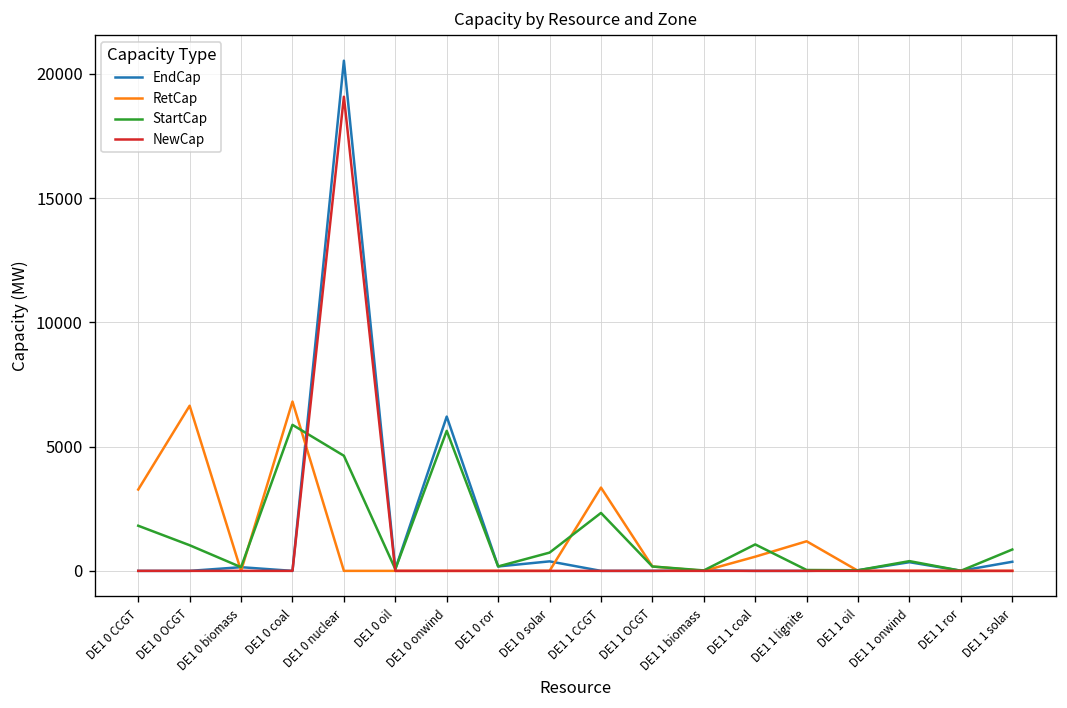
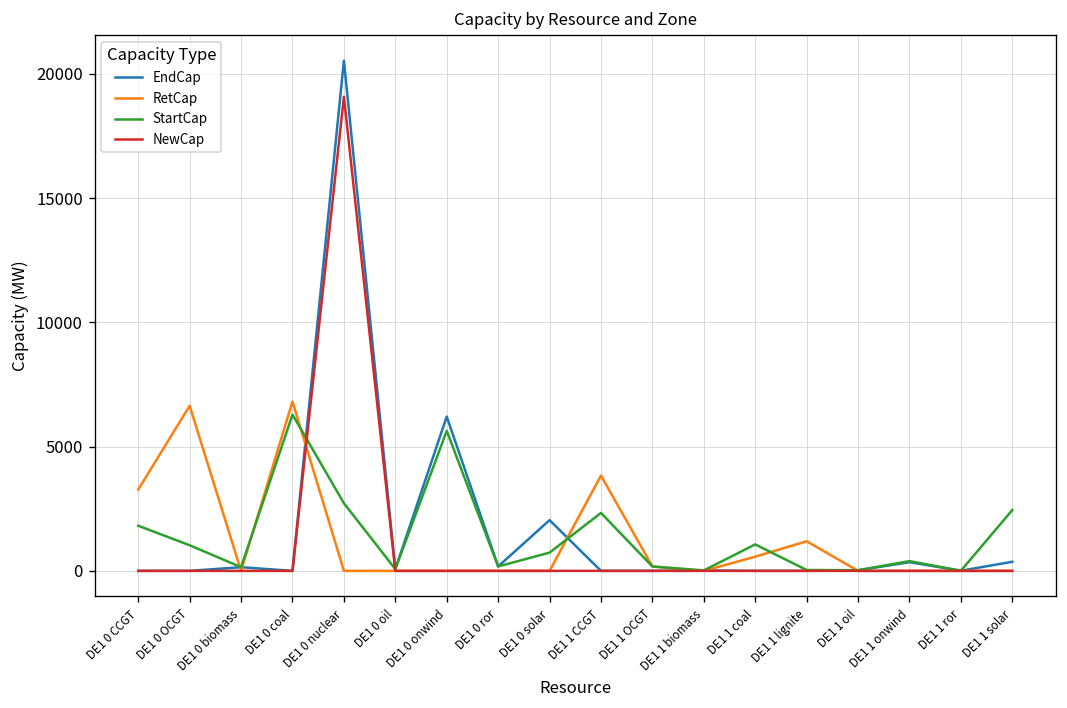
  {
    "EndCap": {
      "DE1 0 nuclear": 20500,
      "DE1 0 onwind": 6200,
-     "DE1 0 solar": 400,
+     "DE1 0 solar": 2000,
      "DE1 1 solar": 400
    },
    "RetCap": {
      "DE1 0 CCGT": 3300,
      "DE1 0 OCGT": 6600,
      "DE1 0 coal": 6800,
      "DE1 0 nuclear": 0,
-     "DE1 1 CCGT": 3400,
+     "DE1 1 CCGT": 3800,
      "DE1 1 coal": 600,
      "DE1 1 lignite": 1200
    },
    "StartCap": {
      "DE1 0 CCGT": 1800,
      "DE1 0 OCGT": 1000,
-     "DE1 0 coal": 5900,
-     "DE1 0 nuclear": 4600,
+     "DE1 0 coal": 6300,
+     "DE1 0 nuclear": 2700,
      "DE1 0 onwind": 5600,
      "DE1 0 solar": 700,
      "DE1 1 CCGT": 2300,
      "DE1 1 coal": 1100,
-     "DE1 1 solar": 900
+     "DE1 1 solar": 2400
    },
    "NewCap": {
      "DE1 0 nuclear": 19100
    }
  }
